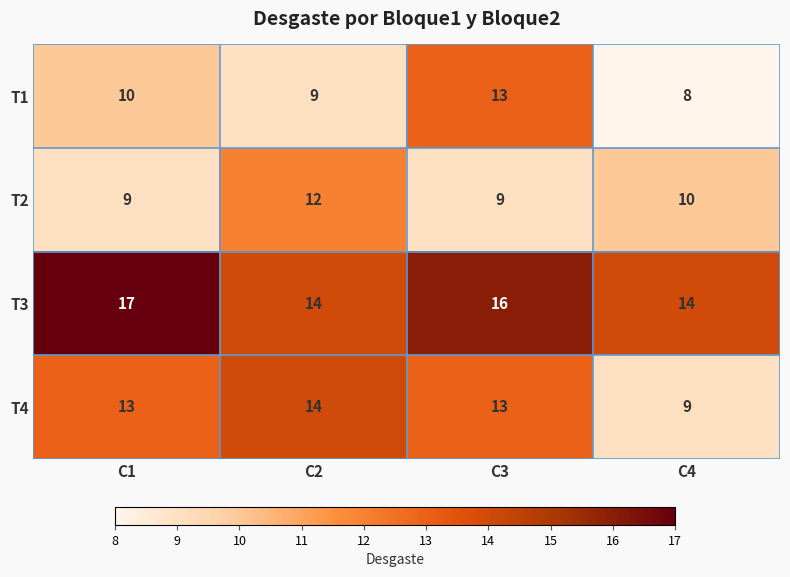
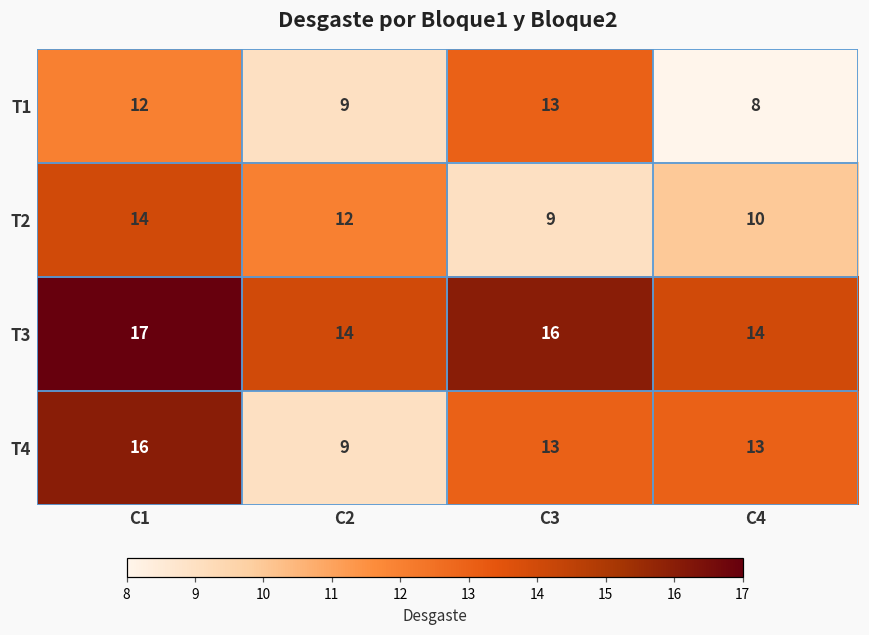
  {
    "T1": {
-     "C1": 10,
+     "C1": 12,
      "C2": 9,
      "C3": 13,
      "C4": 8
    },
    "T2": {
-     "C1": 9,
+     "C1": 14,
      "C2": 12,
      "C3": 9,
      "C4": 10
    },
    "T3": {
      "C1": 17,
      "C2": 14,
      "C3": 16,
      "C4": 14
    },
    "T4": {
-     "C1": 13,
-     "C2": 14,
+     "C1": 16,
+     "C2": 9,
      "C3": 13,
-     "C4": 9
+     "C4": 13
    }
  }
